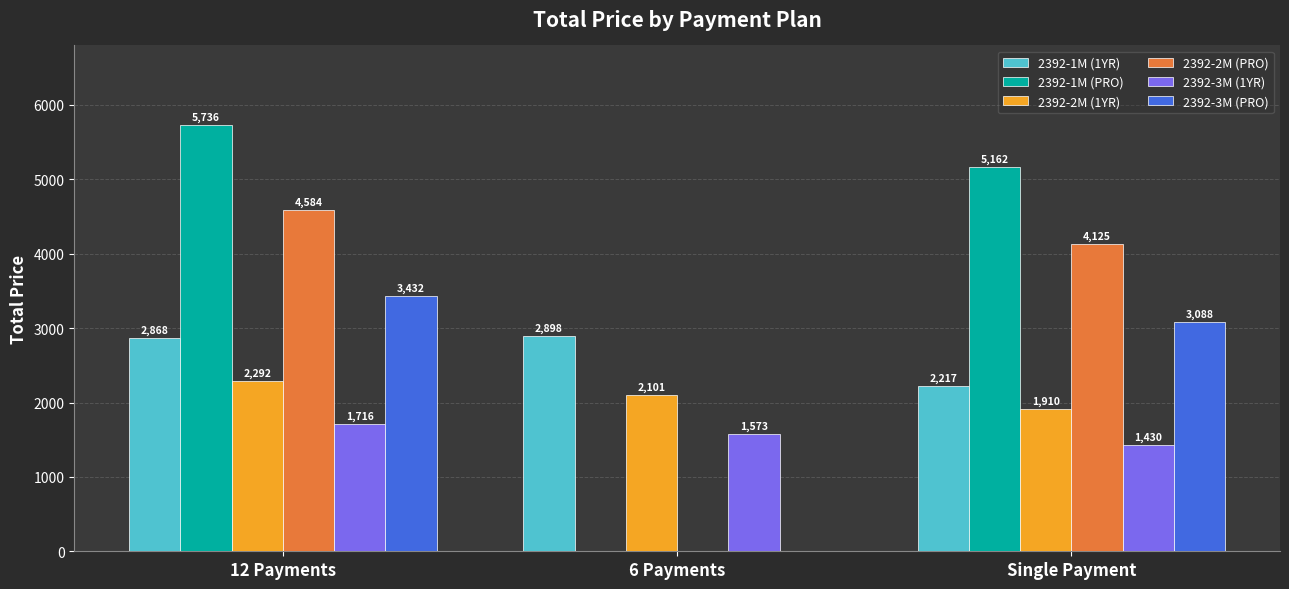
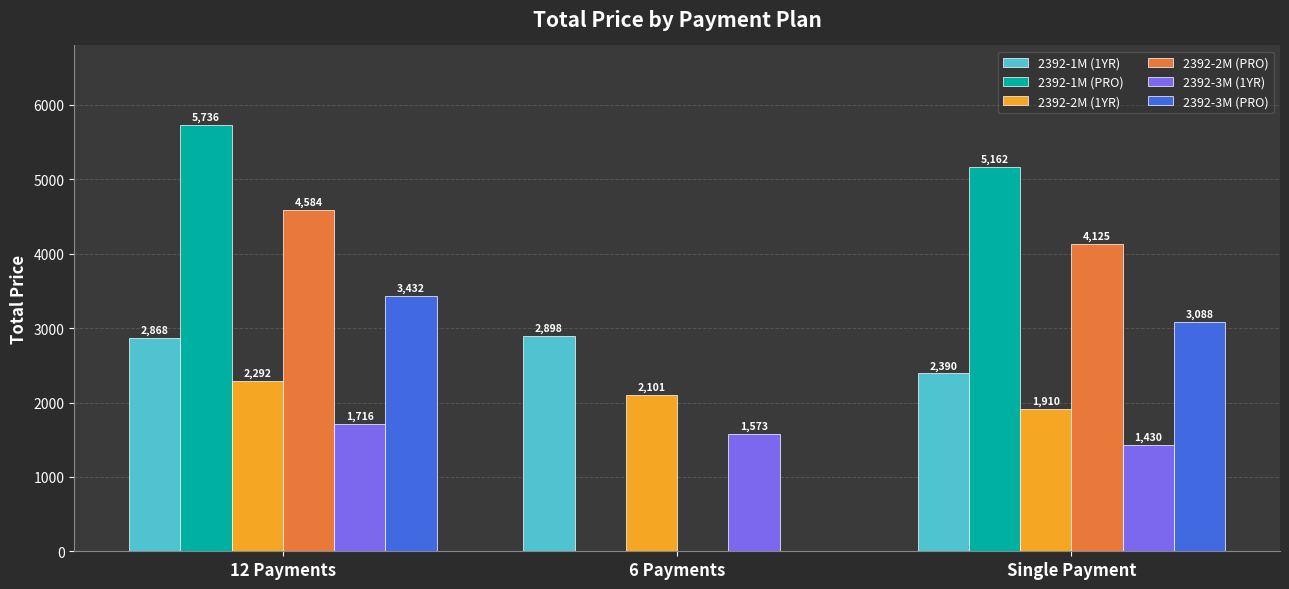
  {
    "2392-1M (1YR)": {
      "12 Payments": "2,868",
      "6 Payments": "2,898",
-     "Single Payment": "2,217"
+     "Single Payment": "2,390"
    }
  }
